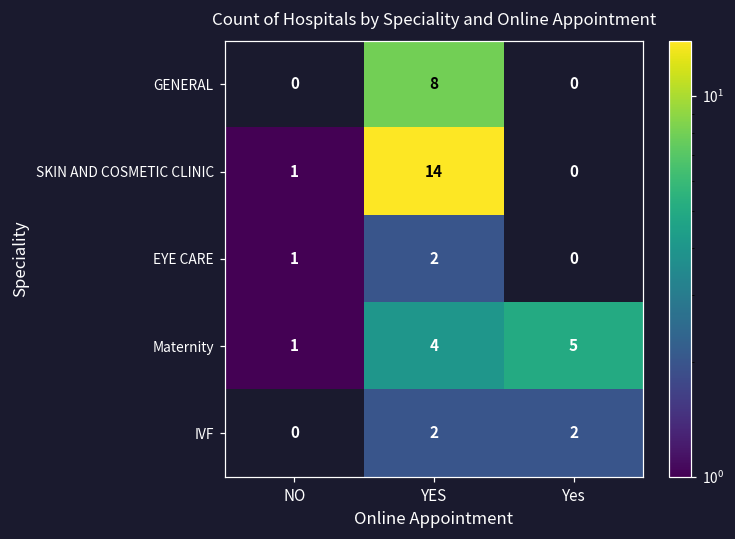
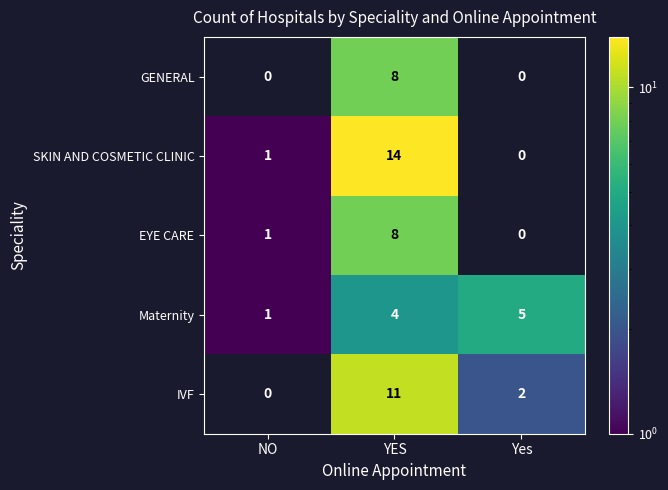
  {
    "GENERAL": {
      "YES": 8
    },
    "SKIN AND COSMETIC CLINIC": {
      "NO": 1,
      "YES": 14
    },
    "EYE CARE": {
      "NO": 1,
-     "YES": 2
+     "YES": 8
    },
    "Maternity": {
      "NO": 1,
      "YES": 4,
      "Yes": 5
    },
    "IVF": {
-     "YES": 2,
+     "YES": 11,
      "Yes": 2
    }
  }
